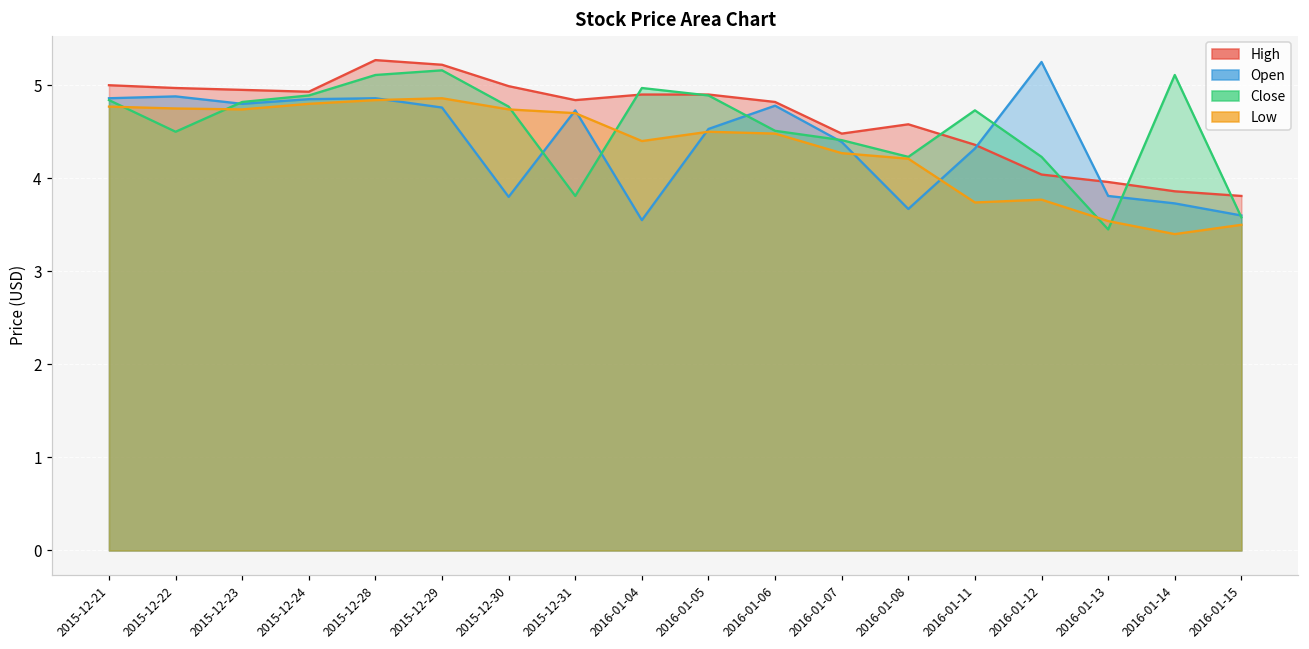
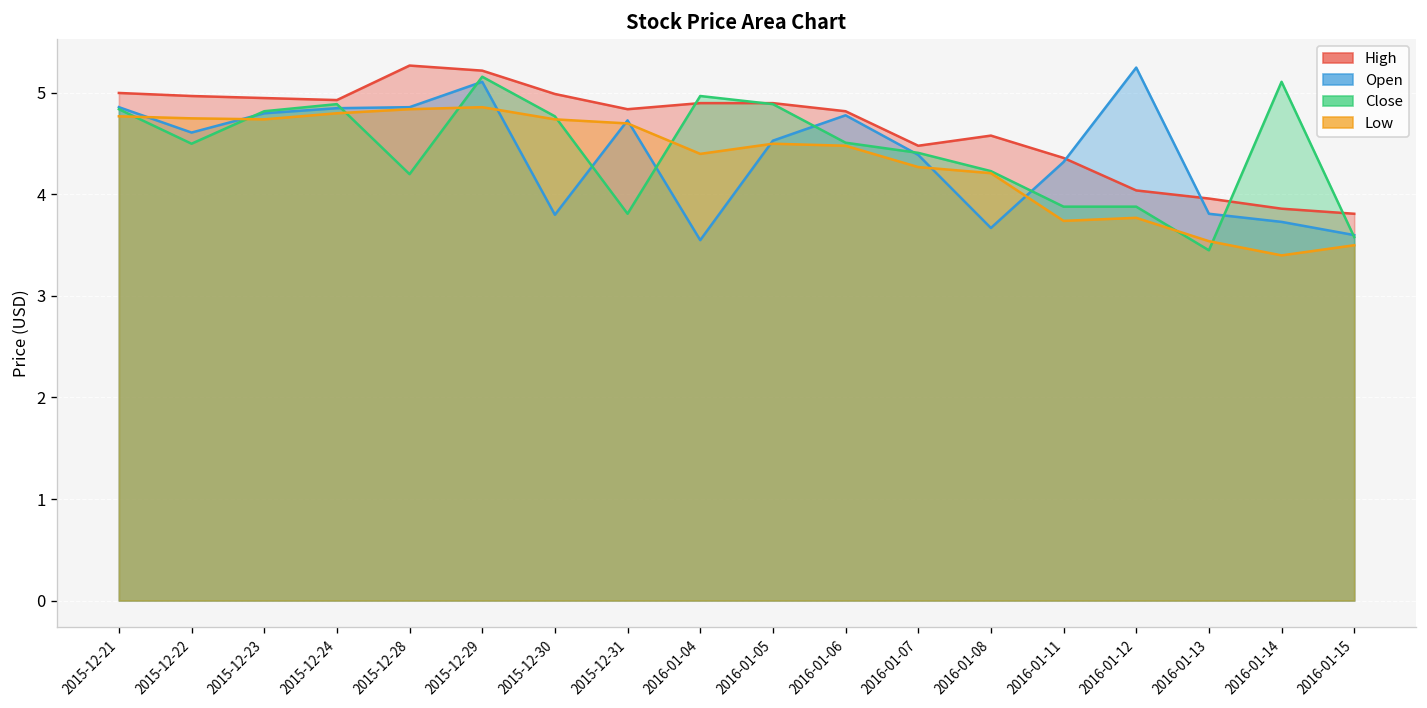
  {
    "Open": {
-     "2015-12-22": 4.9,
+     "2015-12-22": 4.6,
      "2015-12-24": 4.9,
-     "2015-12-29": 4.8,
+     "2015-12-29": 5.1,
      "2015-12-30": 3.8,
      "2016-01-04": 3.6,
      "2016-01-05": 4.5,
      "2016-01-06": 4.8,
      "2016-01-08": 3.7,
      "2016-01-11": 4.3,
      "2016-01-12": 5.3,
      "2016-01-13": 3.8,
      "2016-01-14": 3.7
    },
    "Close": {
      "2015-12-22": 4.5,
      "2015-12-24": 4.9,
-     "2015-12-28": 5.1,
+     "2015-12-28": 4.2,
      "2015-12-29": 5.2,
      "2015-12-30": 4.8,
      "2015-12-31": 3.8,
      "2016-01-04": 5.0,
      "2016-01-06": 4.5,
-     "2016-01-11": 4.7,
-     "2016-01-12": 4.2,
+     "2016-01-11": 3.9,
+     "2016-01-12": 3.9,
      "2016-01-13": 3.5,
      "2016-01-14": 5.1
    }
  }
